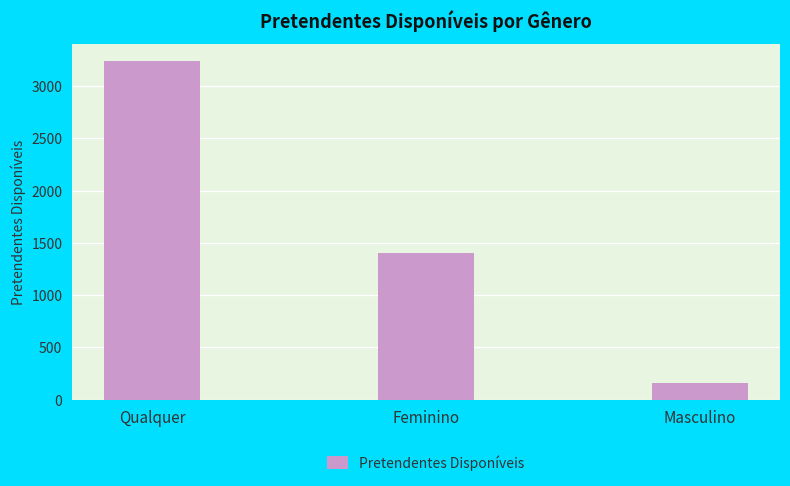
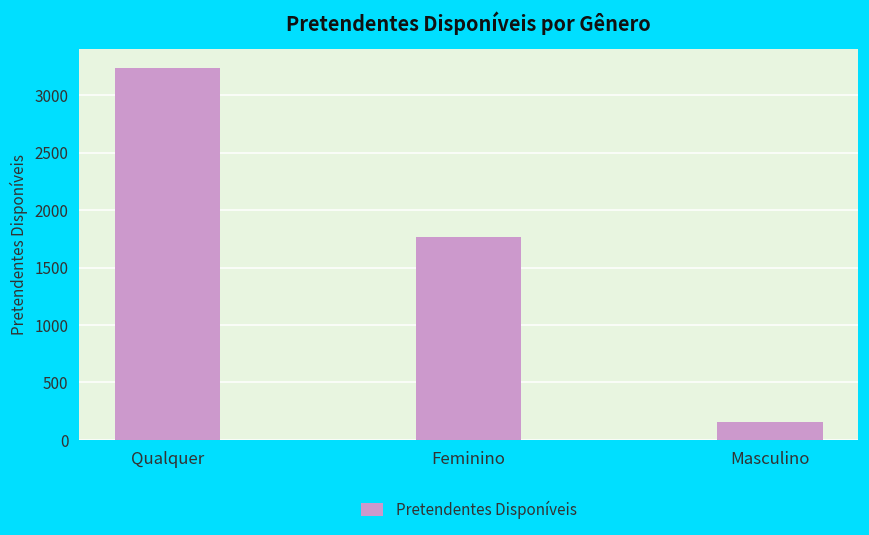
  {
    "Qualquer": 3240,
-   "Feminino": 1410,
+   "Feminino": 1770,
    "Masculino": 160
  }
